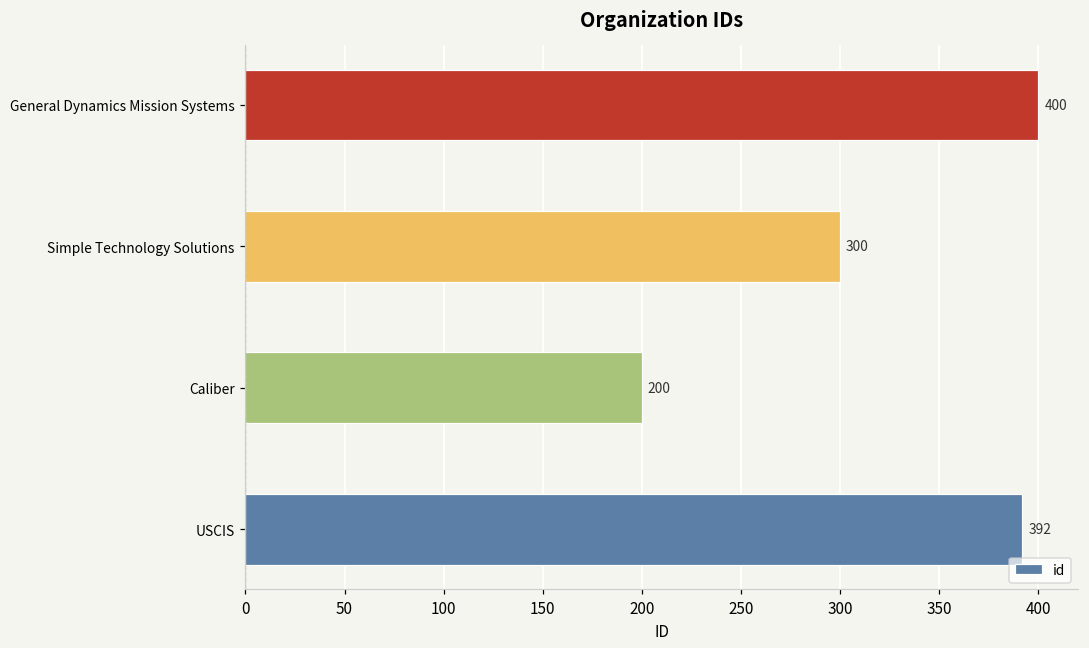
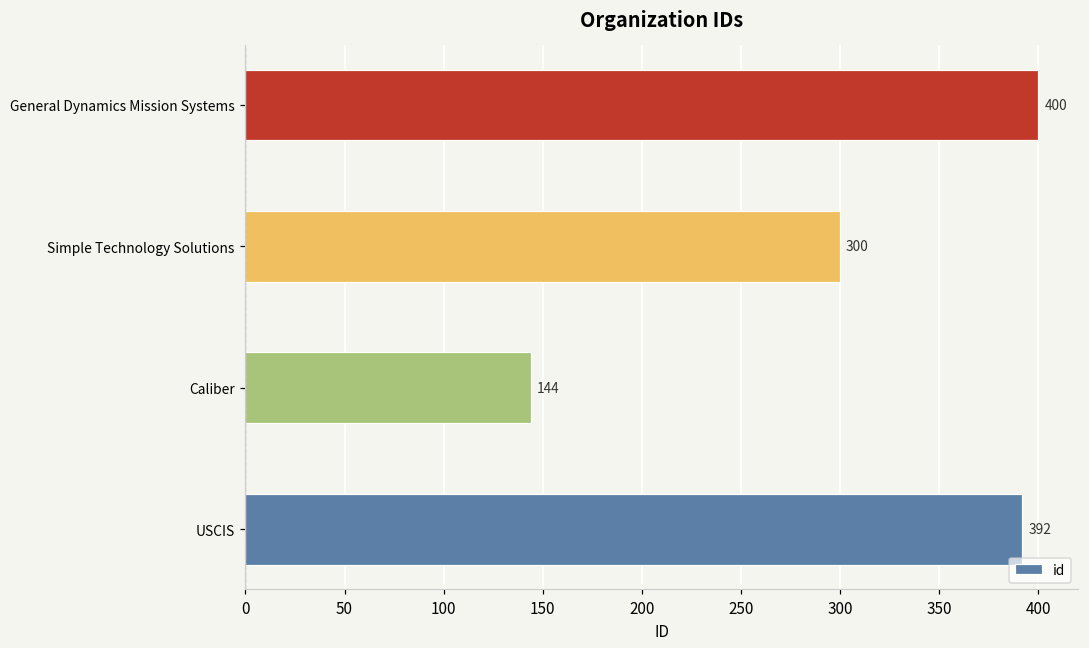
  {
    "General Dynamics Mission Systems": 400,
    "Simple Technology Solutions": 300,
-   "Caliber": 200,
+   "Caliber": 144,
    "USCIS": 392
  }
